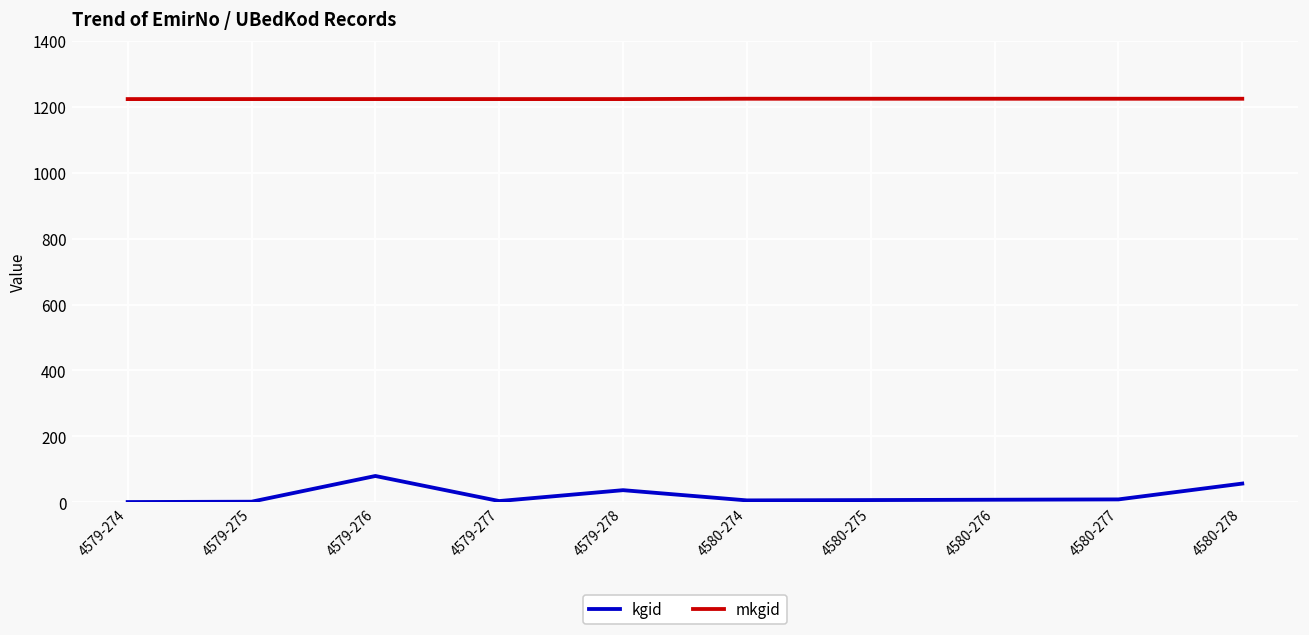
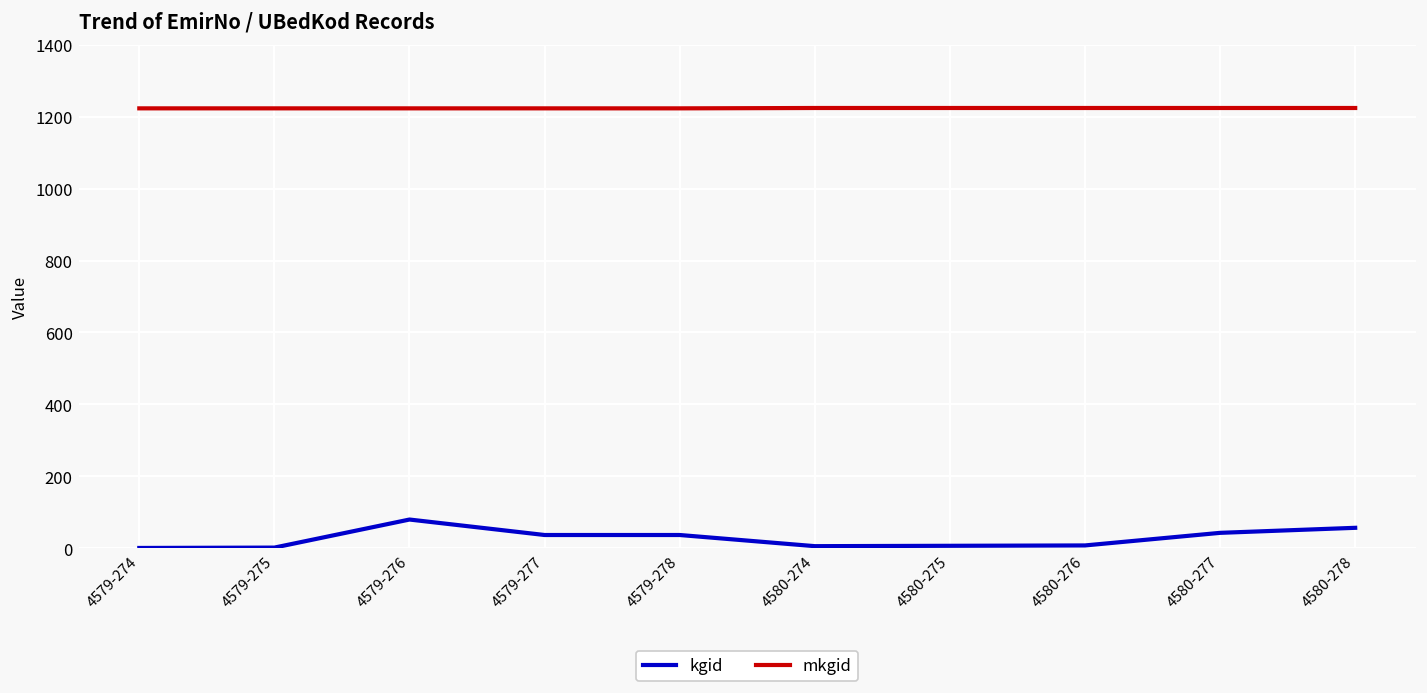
  {
    "kgid": {
      "4579-274": 0,
      "4579-275": 0,
      "4579-276": 80,
-     "4579-277": 0,
+     "4579-277": 40,
      "4579-278": 40,
      "4580-274": 10,
      "4580-275": 10,
      "4580-276": 10,
-     "4580-277": 10,
+     "4580-277": 40,
      "4580-278": 60
    },
    "mkgid": {
      "4579-274": 1220,
      "4579-275": 1220,
      "4579-276": 1220,
      "4579-277": 1220,
      "4579-278": 1220,
      "4580-274": 1220,
      "4580-275": 1220,
      "4580-276": 1220,
      "4580-277": 1220,
      "4580-278": 1220
    }
  }
